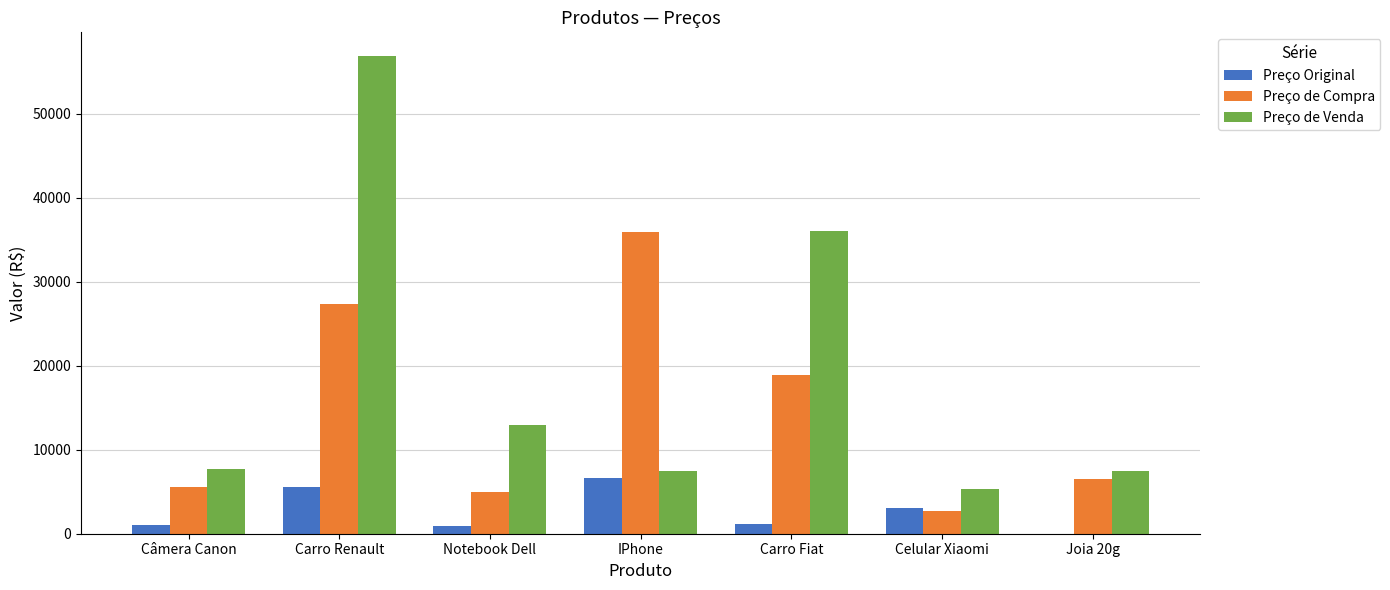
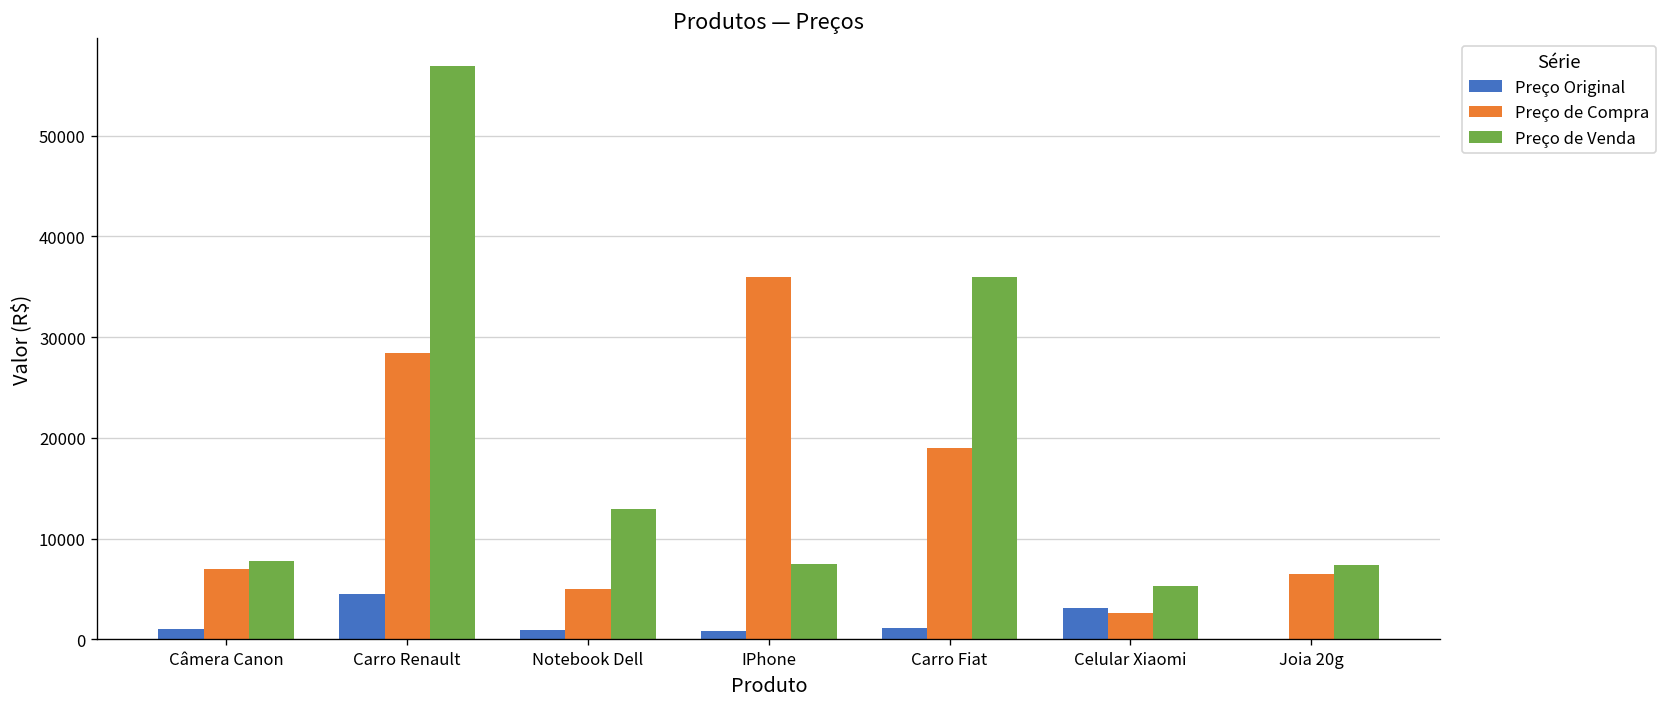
  {
    "Preço Original": {
      "Câmera Canon": 1000,
-     "Carro Renault": 6000,
+     "Carro Renault": 5000,
      "Notebook Dell": 1000,
-     "IPhone": 7000,
+     "IPhone": 1000,
      "Carro Fiat": 1000,
      "Celular Xiaomi": 3000
    },
    "Preço de Compra": {
-     "Câmera Canon": 6000,
-     "Carro Renault": 27000,
+     "Câmera Canon": 7000,
+     "Carro Renault": 28000,
      "Notebook Dell": 5000,
      "IPhone": 36000,
      "Carro Fiat": 19000,
      "Celular Xiaomi": 3000,
      "Joia 20g": 6000
    },
    "Preço de Venda": {
      "Câmera Canon": 8000,
      "Carro Renault": 57000,
      "Notebook Dell": 13000,
      "IPhone": 8000,
      "Carro Fiat": 36000,
      "Celular Xiaomi": 5000,
      "Joia 20g": 7000
    }
  }
